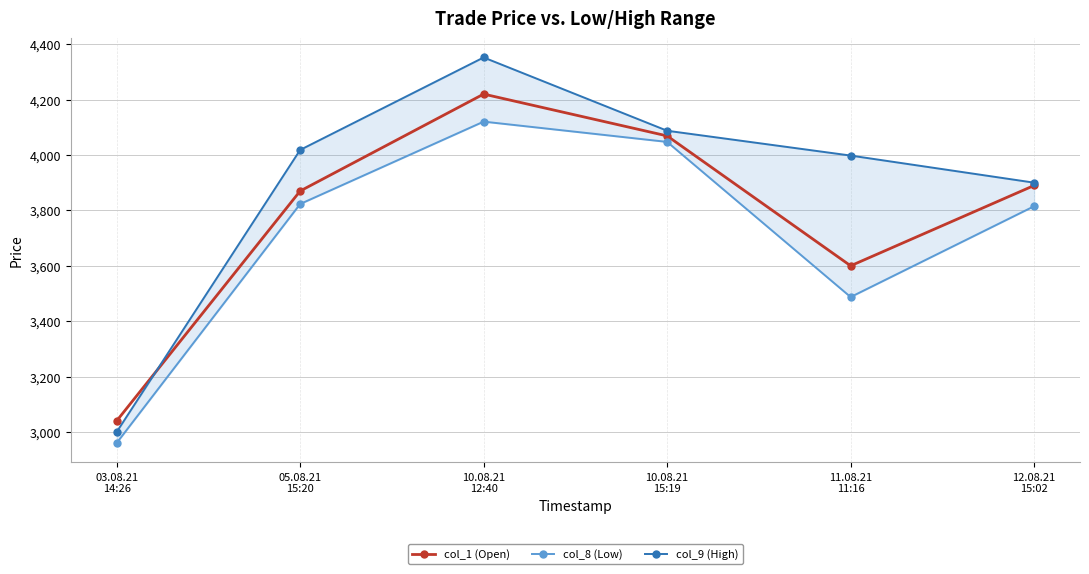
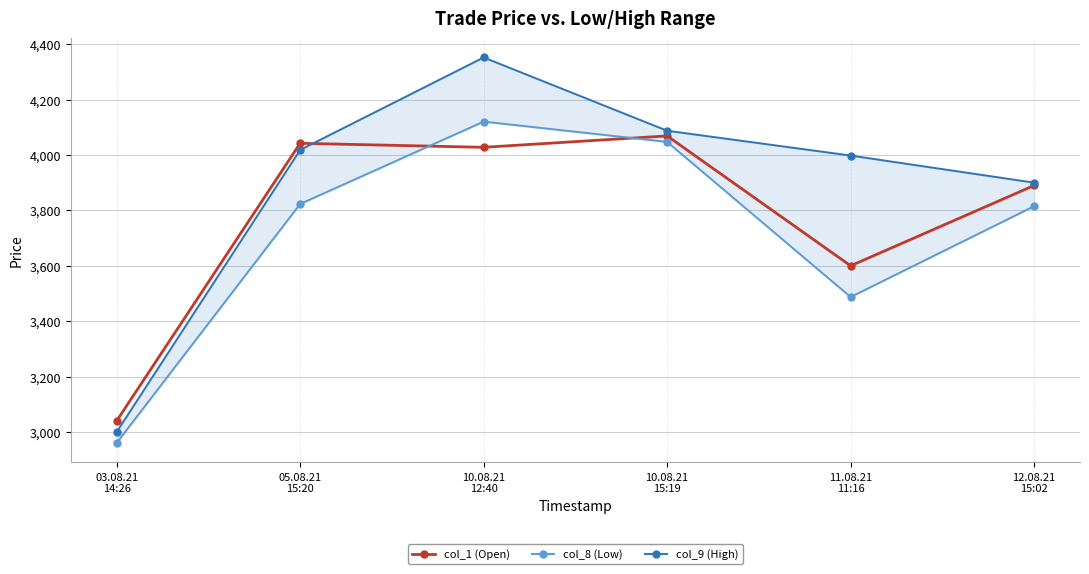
  {
    "col_1 (Open)": {
      "03.08.21 14:26": "3,040",
-     "05.08.21 15:20": "3,870",
-     "10.08.21 12:40": "4,220",
+     "05.08.21 15:20": "4,040",
+     "10.08.21 12:40": "4,030",
      "10.08.21 15:19": "4,070",
      "11.08.21 11:16": "3,600",
      "12.08.21 15:02": "3,890"
    },
    "col_8 (Low)": {
      "03.08.21 14:26": "2,960",
      "05.08.21 15:20": "3,820",
      "10.08.21 12:40": "4,120",
      "10.08.21 15:19": "4,050",
      "11.08.21 11:16": "3,490",
      "12.08.21 15:02": "3,820"
    },
    "col_9 (High)": {
      "03.08.21 14:26": "3,000",
      "05.08.21 15:20": "4,020",
      "10.08.21 12:40": "4,350",
      "10.08.21 15:19": "4,090",
      "11.08.21 11:16": "4,000",
      "12.08.21 15:02": "3,900"
    }
  }
